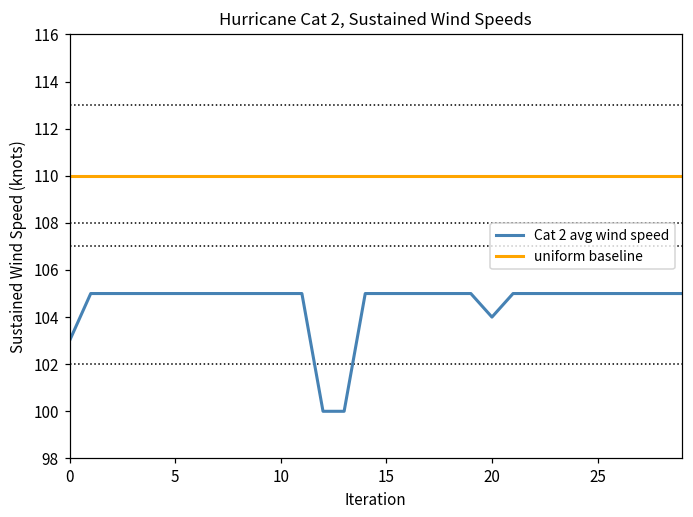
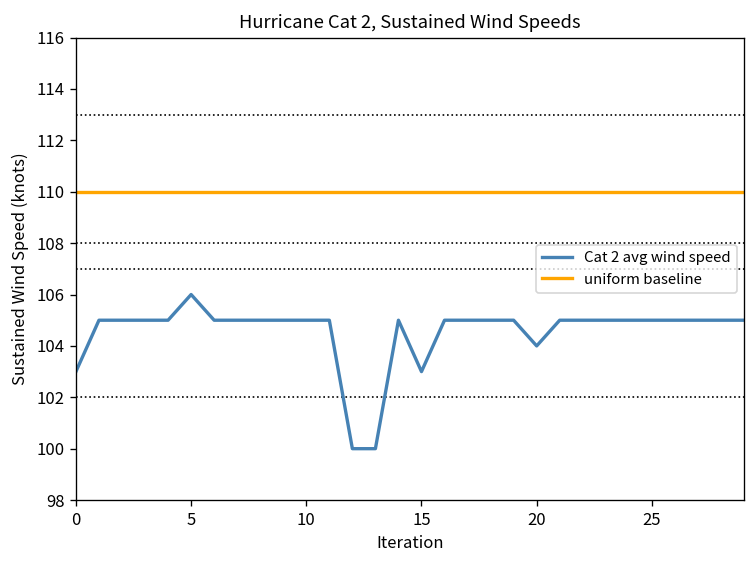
  {
    "Cat 2 avg wind speed": {
      "0": 103,
-     "5": 105,
+     "5": 106,
      "10": 105,
-     "15": 105,
+     "15": 103,
      "20": 104,
      "25": 105
    },
    "uniform baseline": {
      "0": 110,
      "5": 110,
      "10": 110,
      "15": 110,
      "20": 110,
      "25": 110
    }
  }
